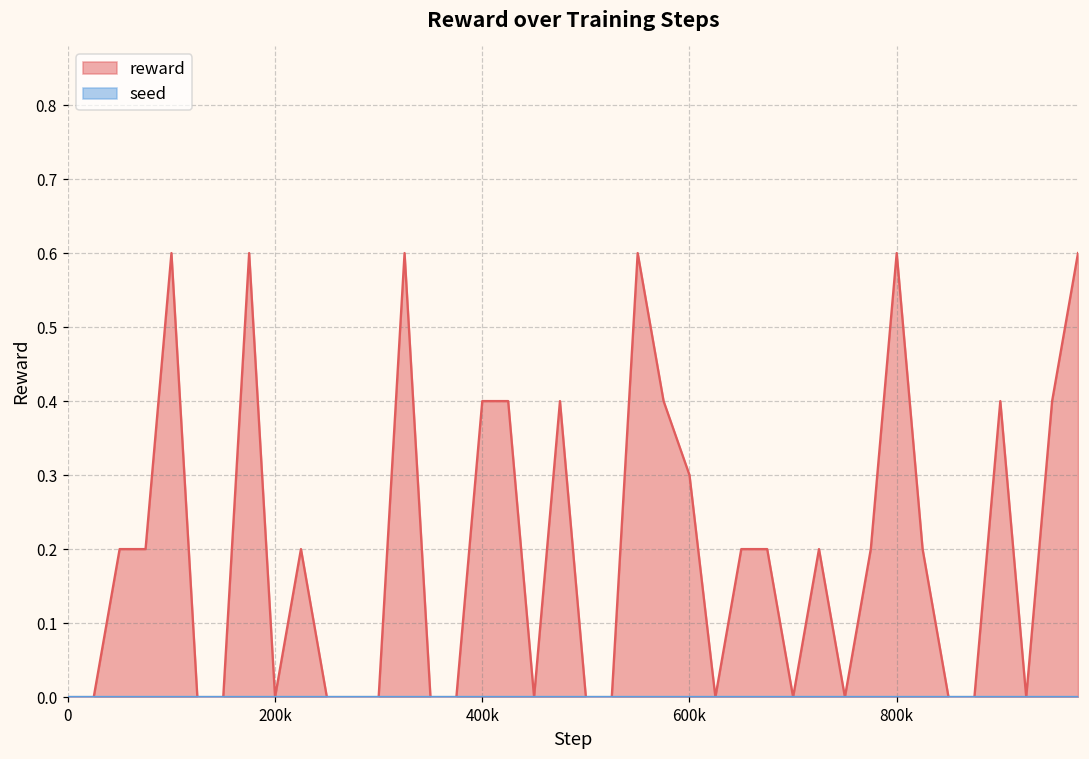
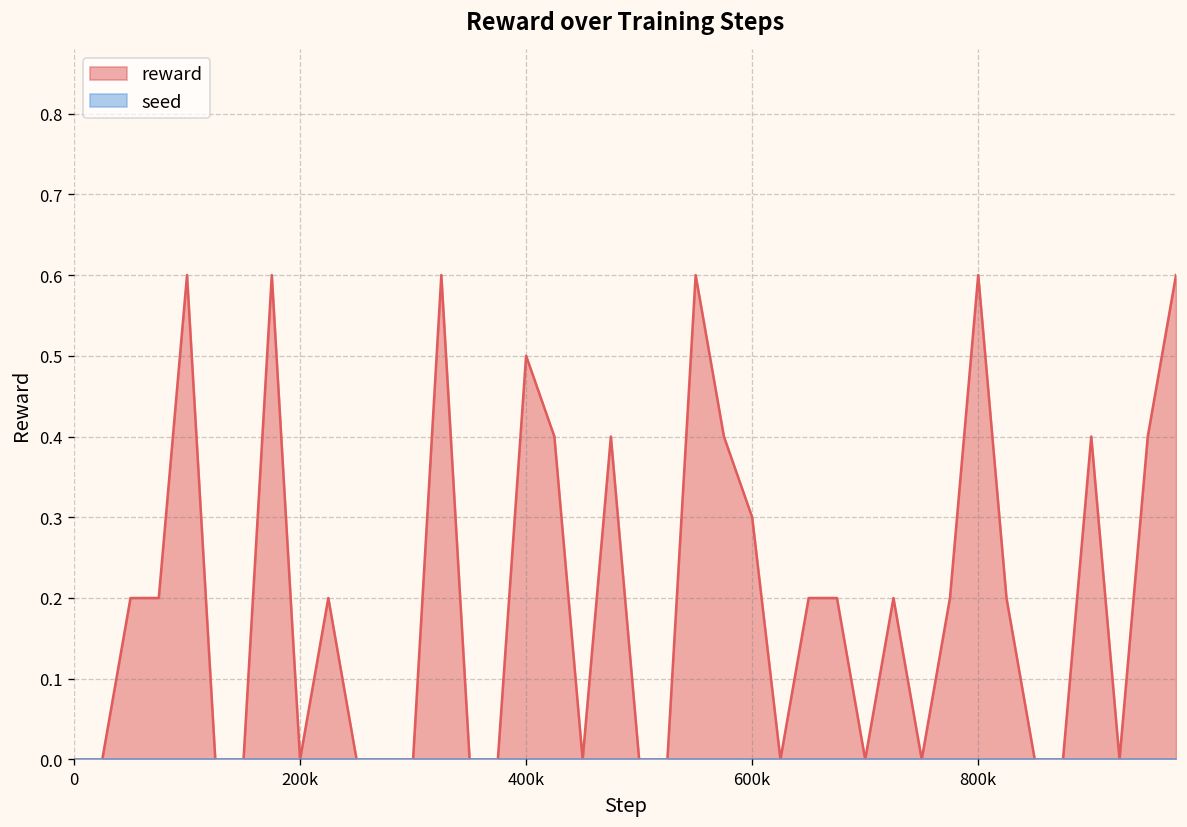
  {
    "reward": {
-     "400k": 0.4,
+     "400k": 0.5,
      "600k": 0.3,
      "800k": 0.6
    },
    "seed": {
      "400k": 0.0,
      "600k": 0.0,
      "800k": 0.0
    }
  }
